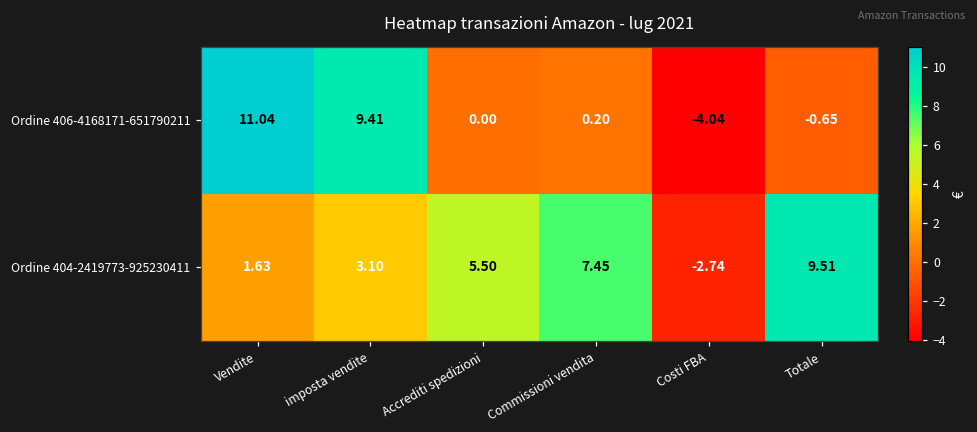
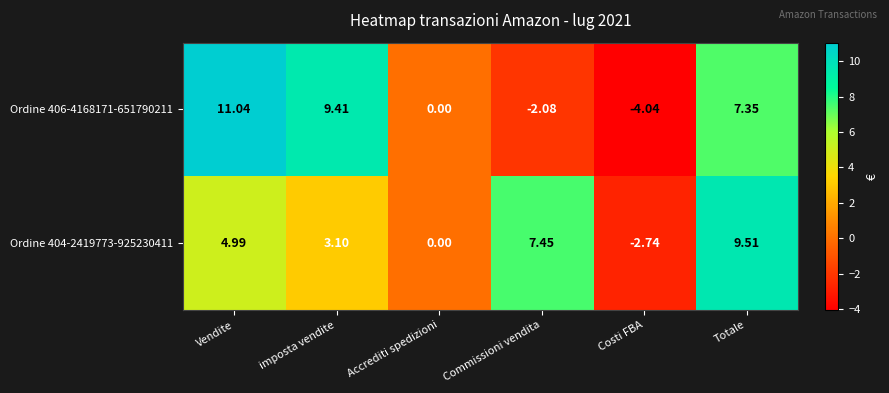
  {
    "Ordine 406-4168171-651790211": {
      "Vendite": 11.04,
      "imposta vendite": 9.41,
      "Accrediti spedizioni": 0.00,
-     "Commissioni vendita": 0.20,
+     "Commissioni vendita": -2.08,
      "Costi FBA": -4.04,
-     "Totale": -0.65
+     "Totale": 7.35
    },
    "Ordine 404-2419773-925230411": {
-     "Vendite": 1.63,
+     "Vendite": 4.99,
      "imposta vendite": 3.10,
-     "Accrediti spedizioni": 5.50,
+     "Accrediti spedizioni": 0.00,
      "Commissioni vendita": 7.45,
      "Costi FBA": -2.74,
      "Totale": 9.51
    }
  }
